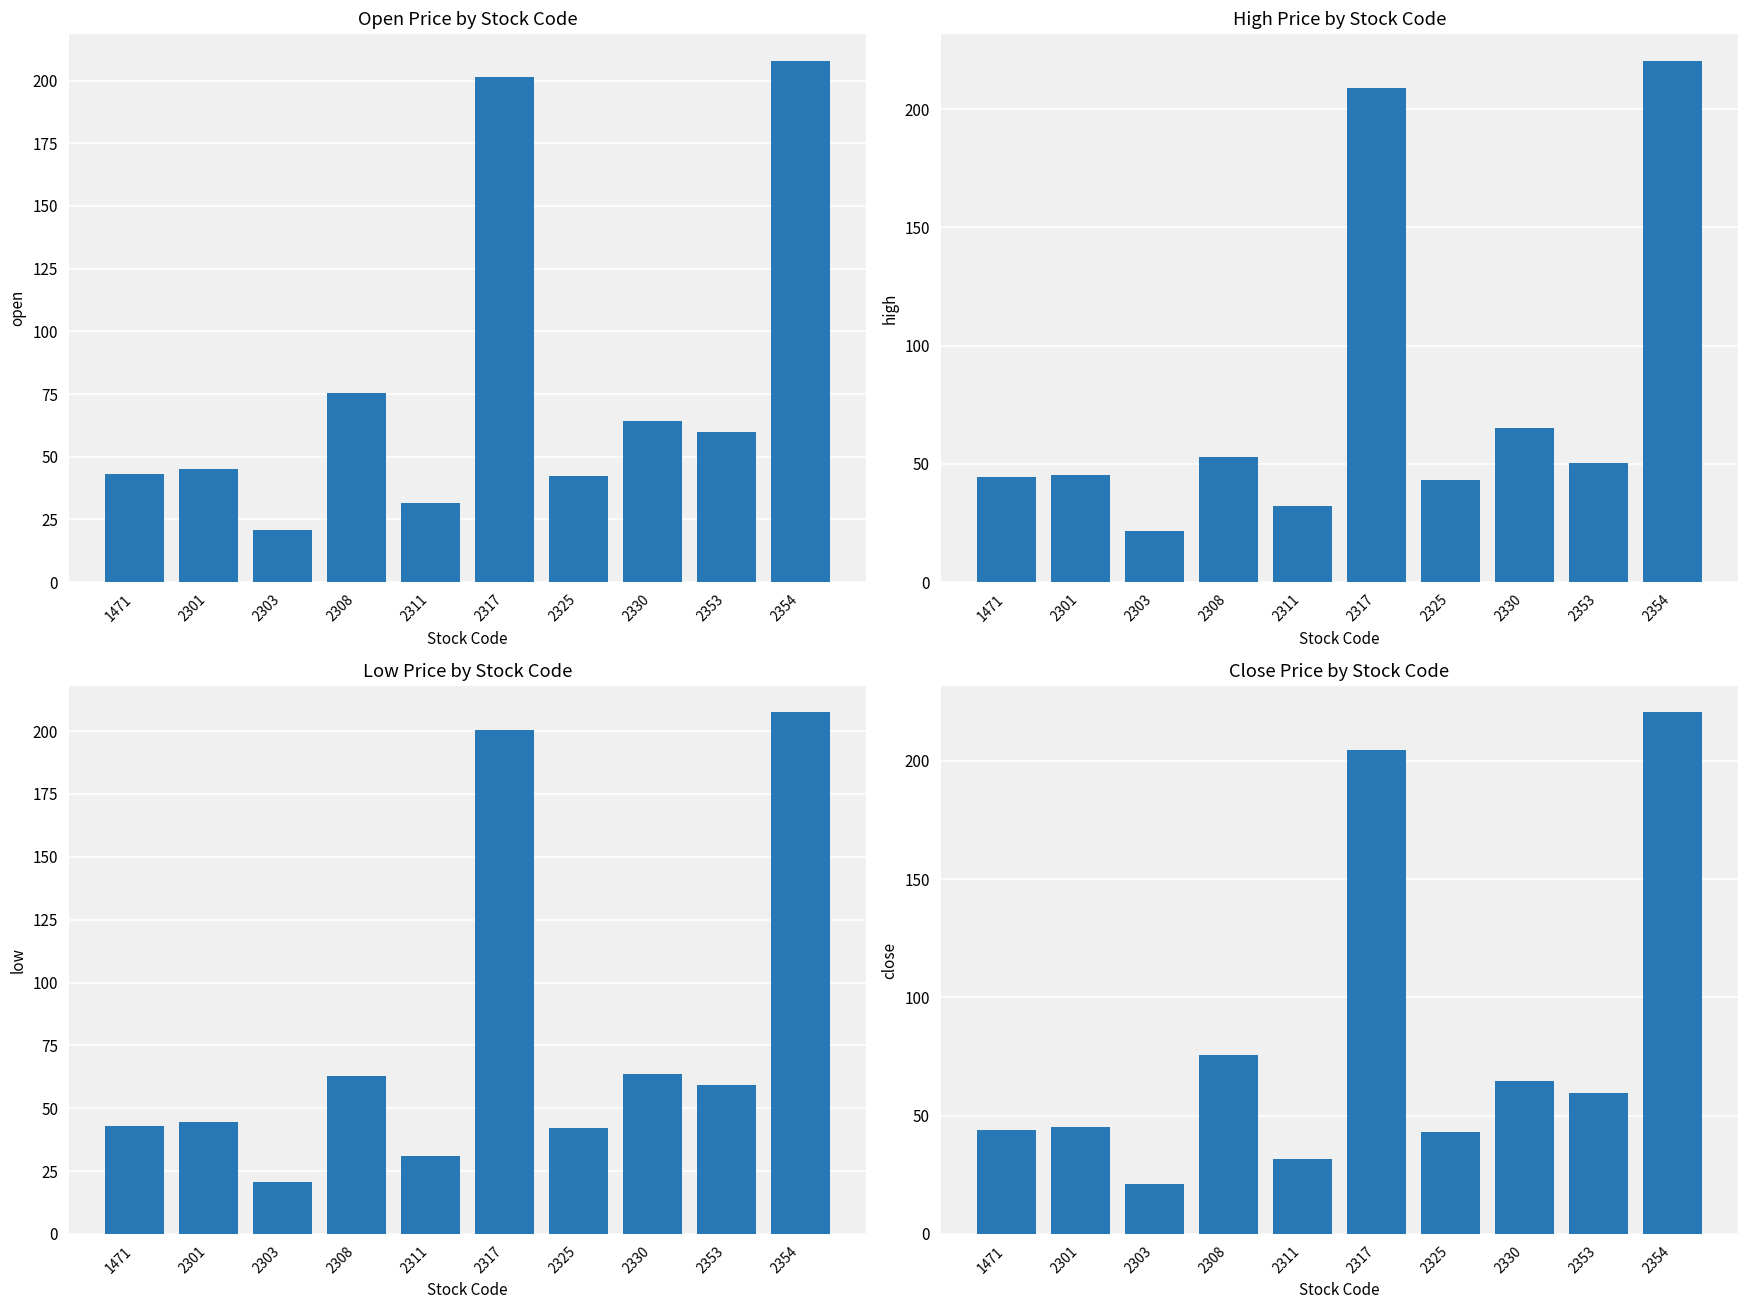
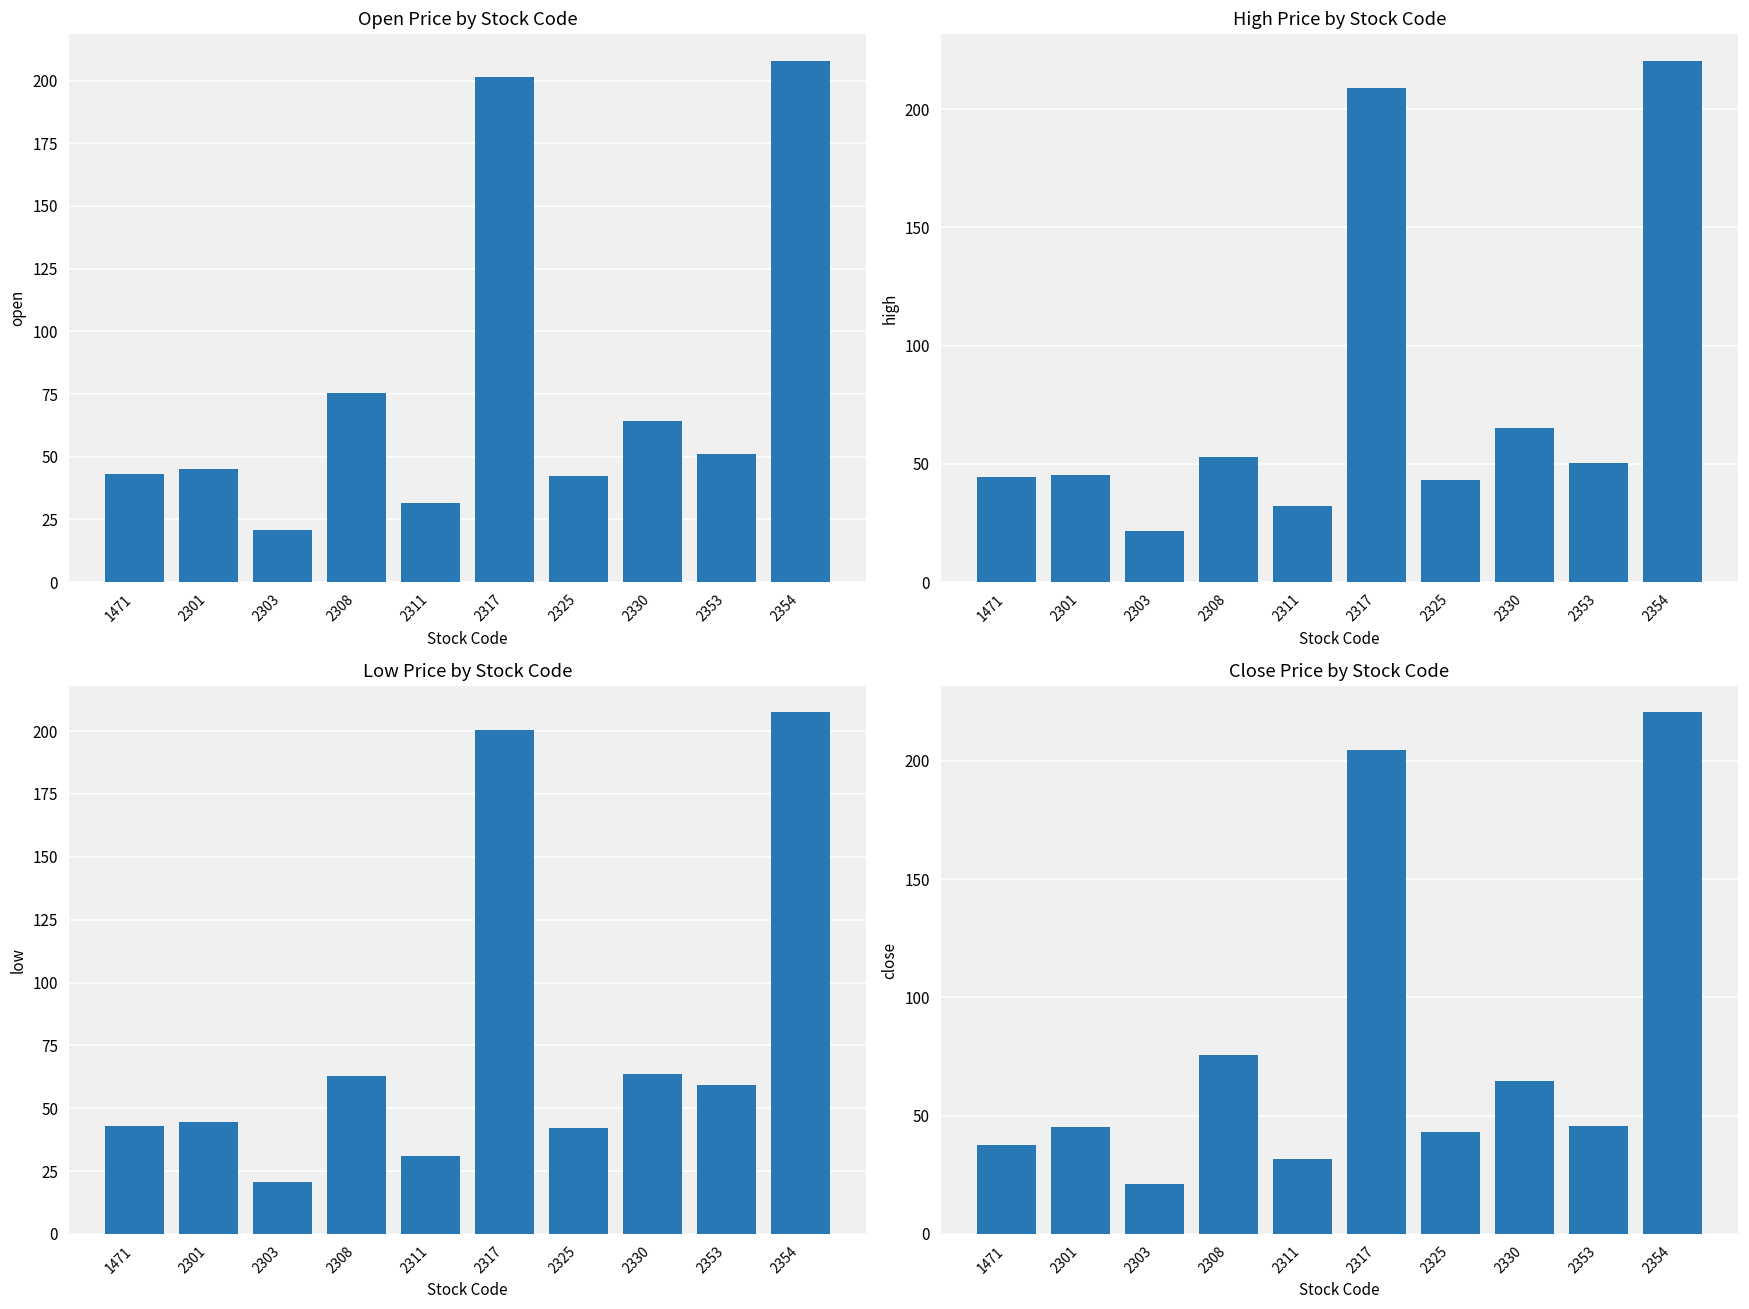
  {
    "Open Price by Stock Code": {
      "1471": 43,
      "2301": 45,
      "2303": 21,
      "2308": 76,
      "2311": 32,
      "2317": 202,
      "2325": 42,
      "2330": 64,
-     "2353": 60,
+     "2353": 51,
      "2354": 208
    },
    "High Price by Stock Code": {
      "1471": 45,
      "2301": 46,
      "2303": 22,
      "2308": 53,
      "2311": 32,
      "2317": 209,
      "2325": 43,
      "2330": 65,
      "2353": 50,
      "2354": 221
    },
    "Low Price by Stock Code": {
      "1471": 43,
      "2301": 45,
      "2303": 21,
      "2308": 63,
      "2311": 31,
      "2317": 201,
      "2325": 42,
      "2330": 64,
      "2353": 59,
      "2354": 208
    },
    "Close Price by Stock Code": {
-     "1471": 44,
+     "1471": 38,
      "2301": 45,
      "2303": 21,
      "2308": 76,
      "2311": 32,
      "2317": 205,
      "2325": 43,
      "2330": 65,
-     "2353": 60,
+     "2353": 46,
      "2354": 221
    }
  }
